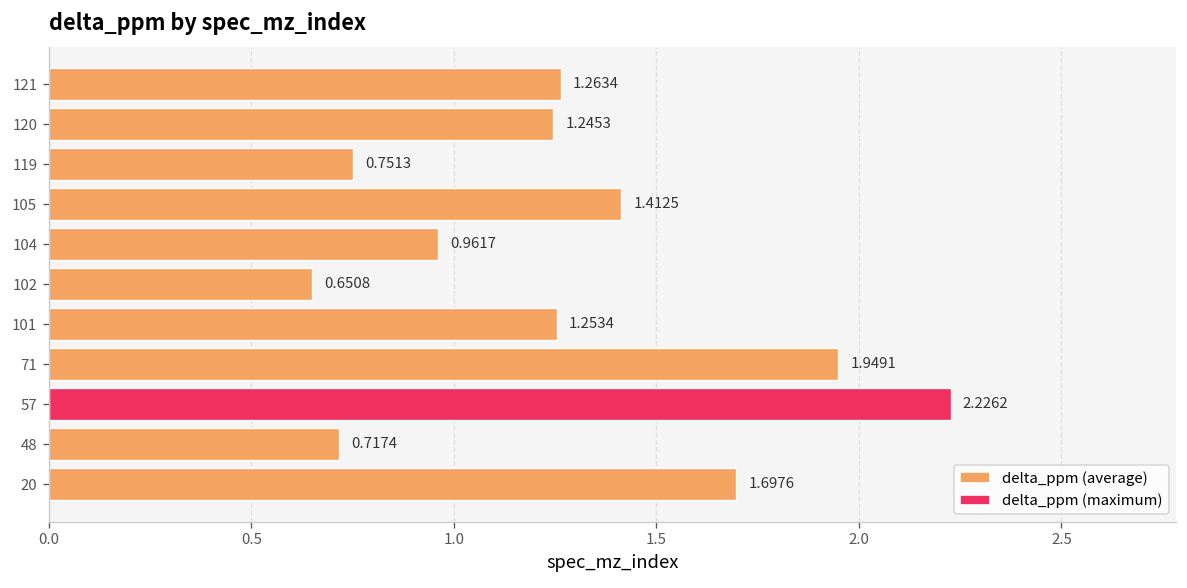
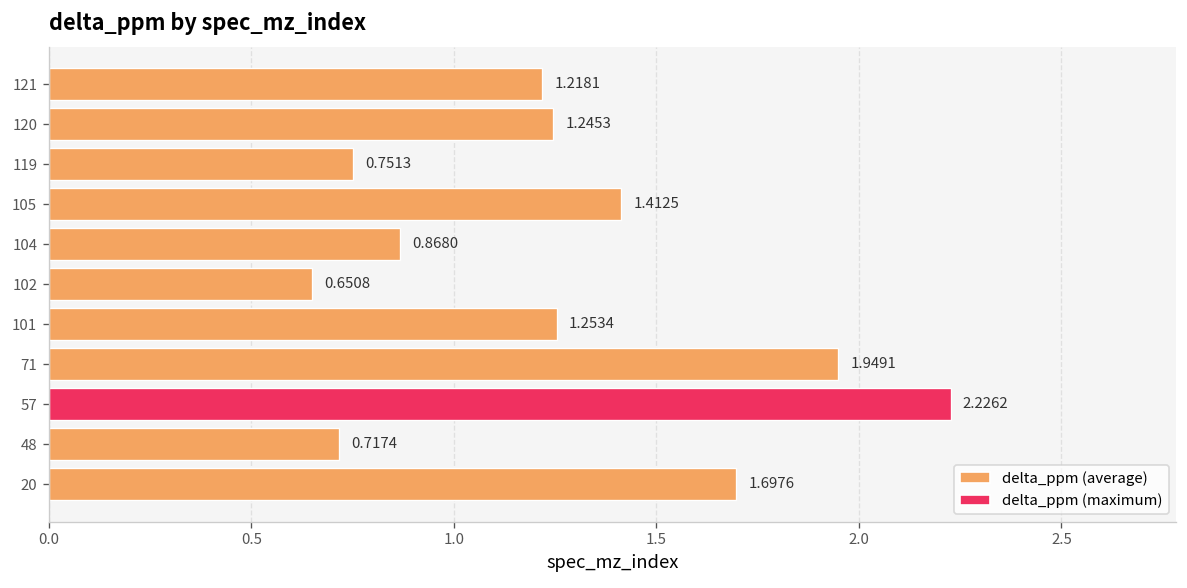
  {
-   "121": 1.2634,
+   "121": 1.2181,
    "120": 1.2453,
    "119": 0.7513,
    "105": 1.4125,
-   "104": 0.9617,
+   "104": 0.8680,
    "102": 0.6508,
    "101": 1.2534,
    "71": 1.9491,
    "57": 2.2262,
    "48": 0.7174,
    "20": 1.6976
  }
